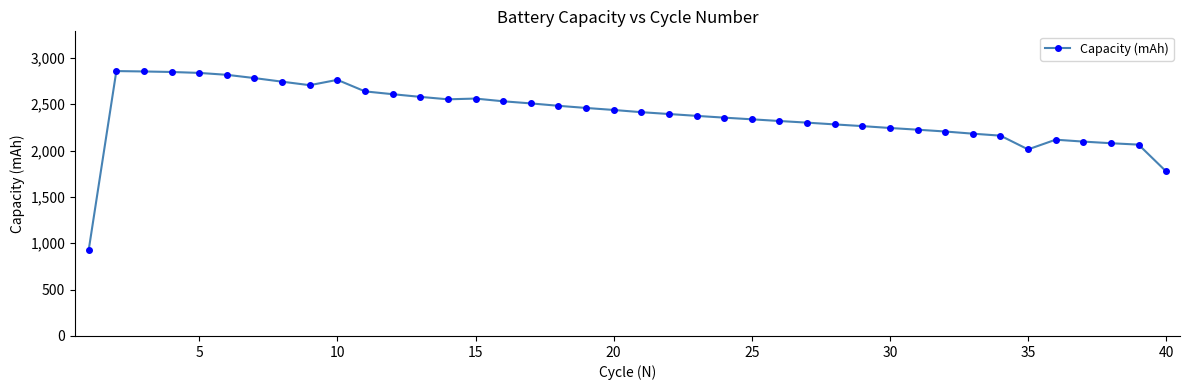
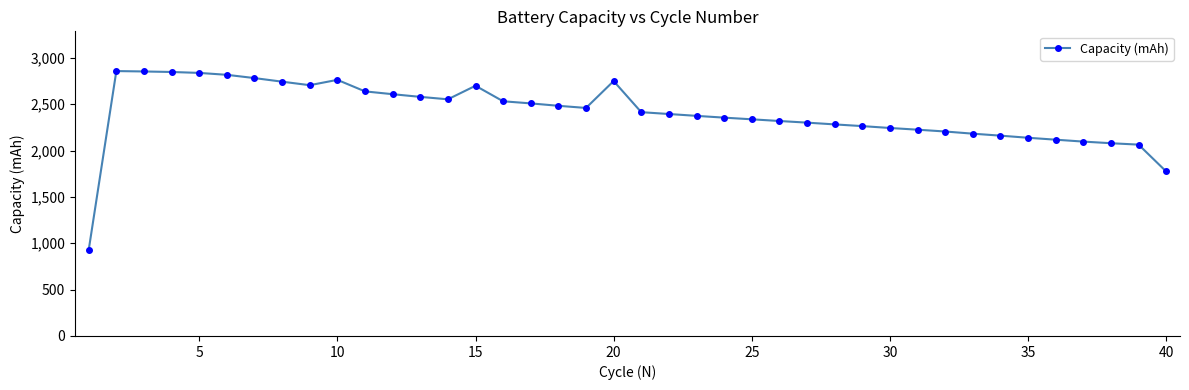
  {
    "5": "2,800",
    "10": "2,800",
-   "15": "2,600",
-   "20": "2,400",
+   "15": "2,700",
+   "20": "2,700",
    "25": "2,300",
    "30": "2,200",
-   "35": "2,000",
+   "35": "2,100",
    "40": "1,800"
  }
